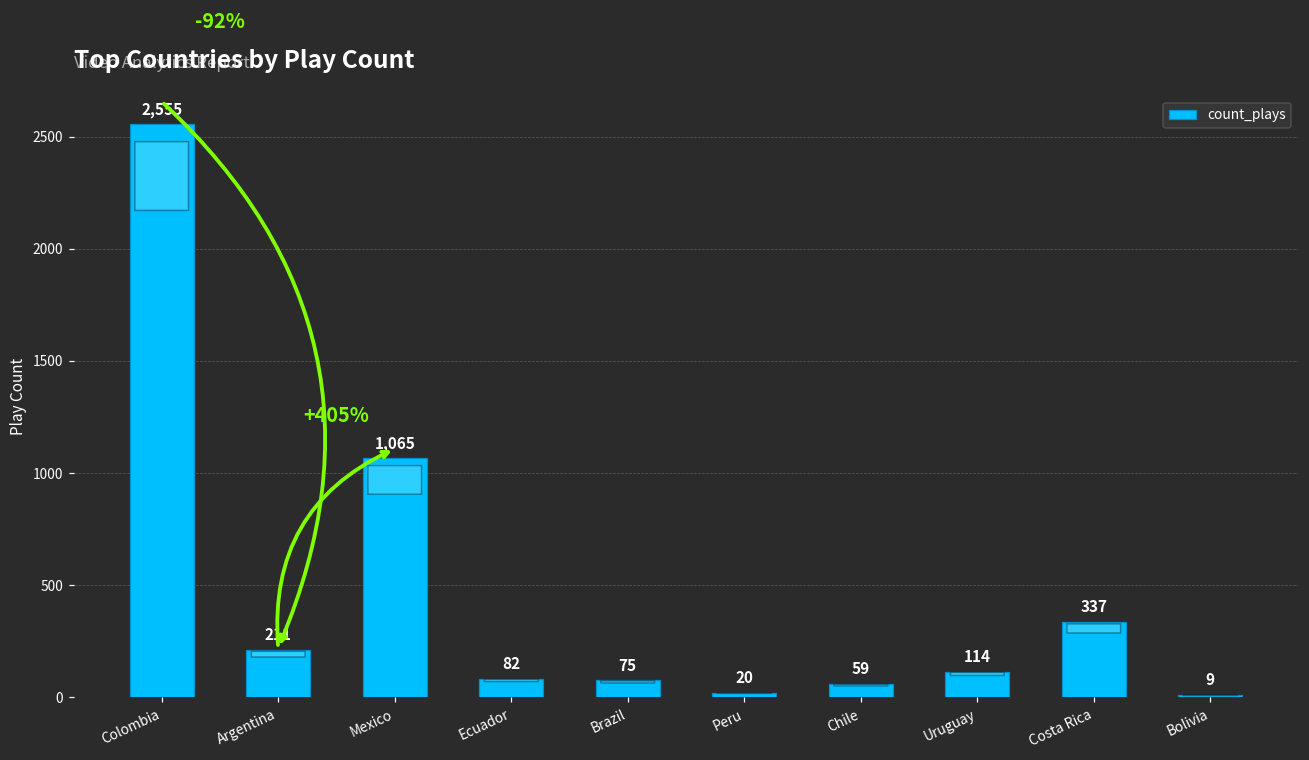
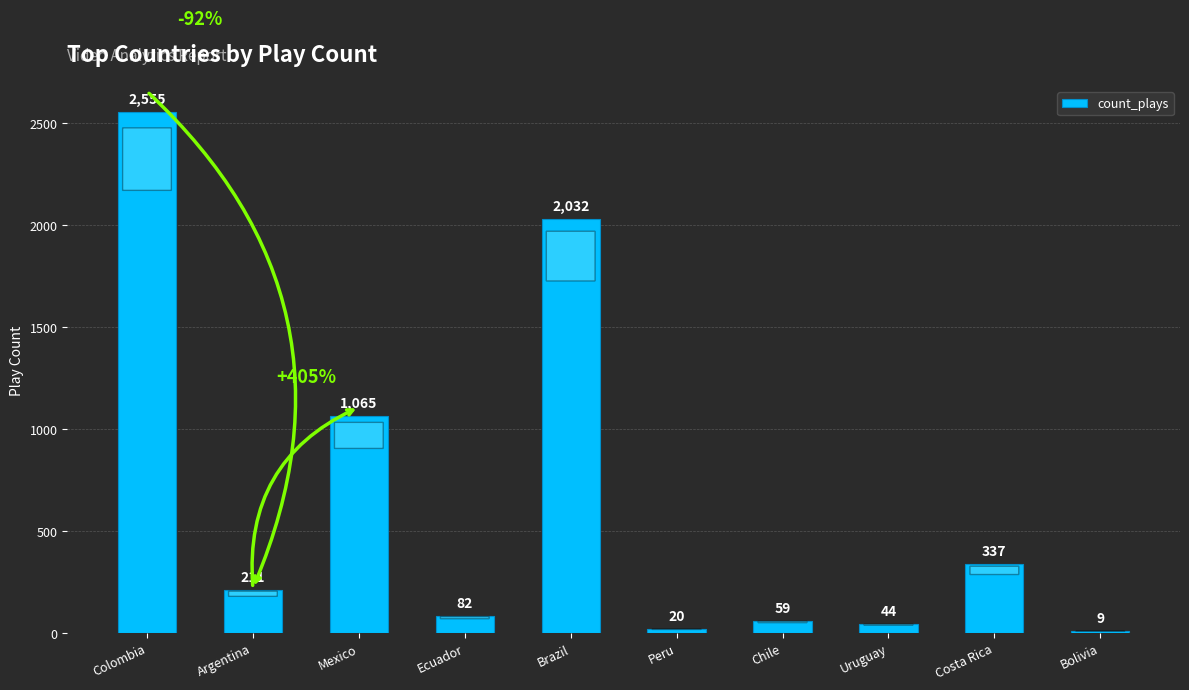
  {
    "Colombia": "2,555",
    "Argentina": "211",
    "Mexico": "1,065",
    "Ecuador": "82",
-   "Brazil": "75",
+   "Brazil": "2,032",
    "Peru": "20",
    "Chile": "59",
-   "Uruguay": "114",
+   "Uruguay": "44",
    "Costa Rica": "337",
    "Bolivia": "9"
  }
